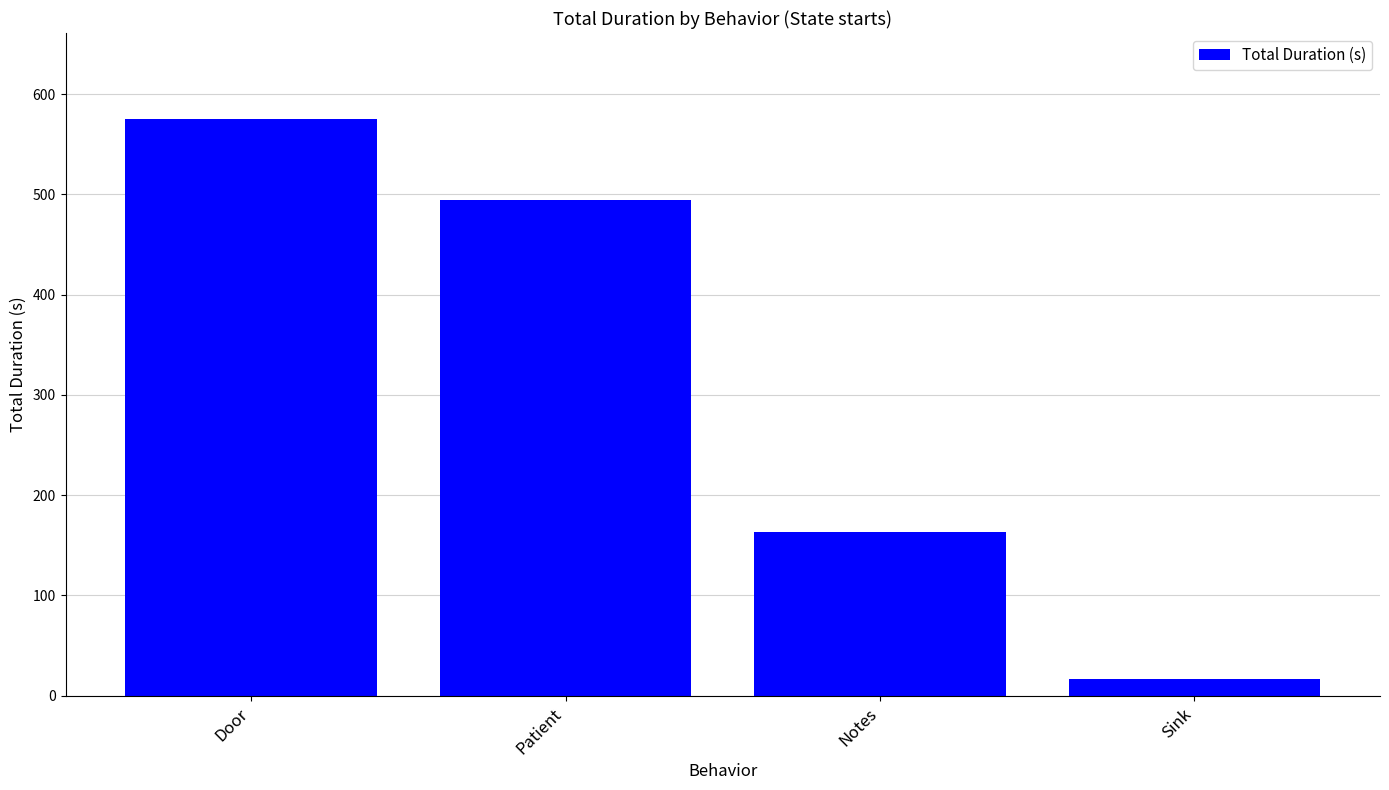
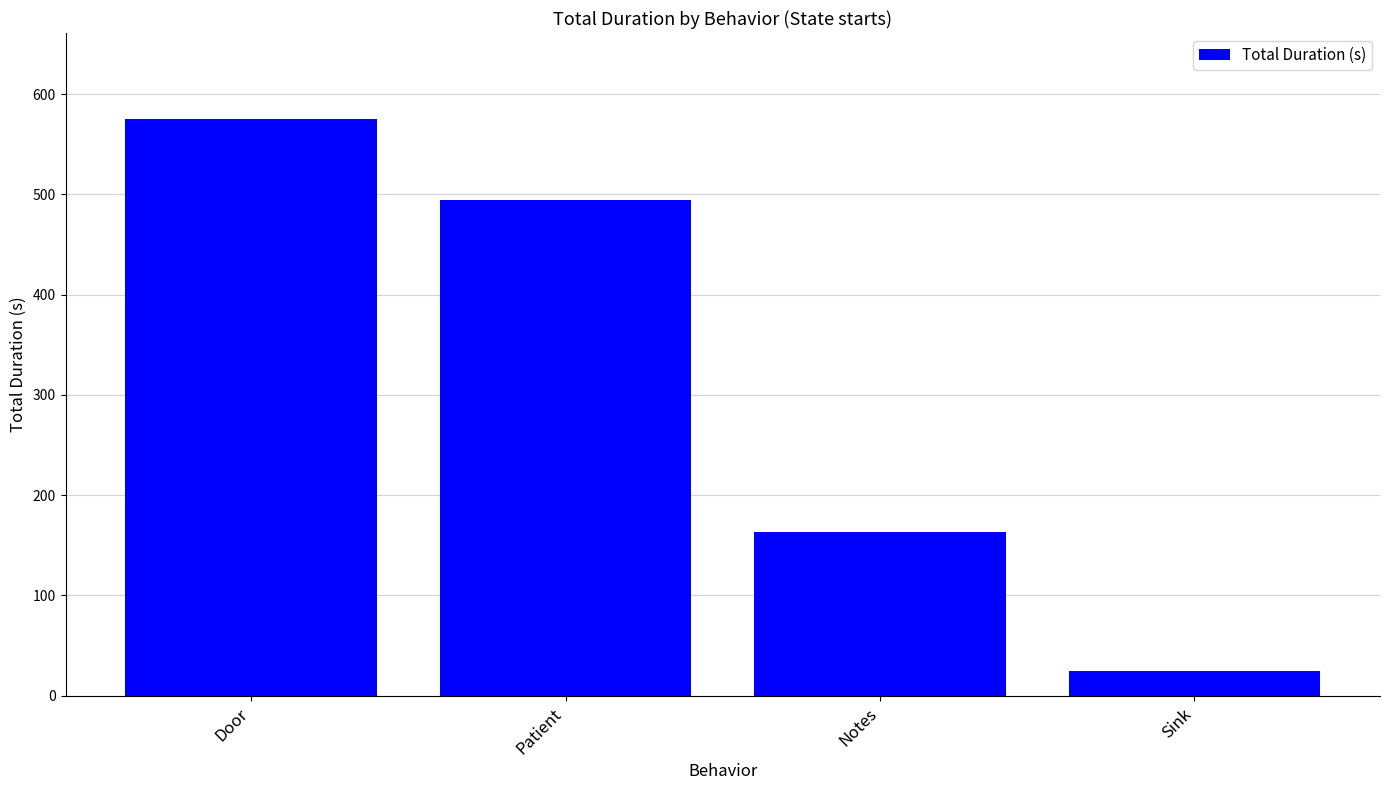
  {
    "Door": 575,
    "Patient": 495,
    "Notes": 163,
-   "Sink": 17
+   "Sink": 25
  }
